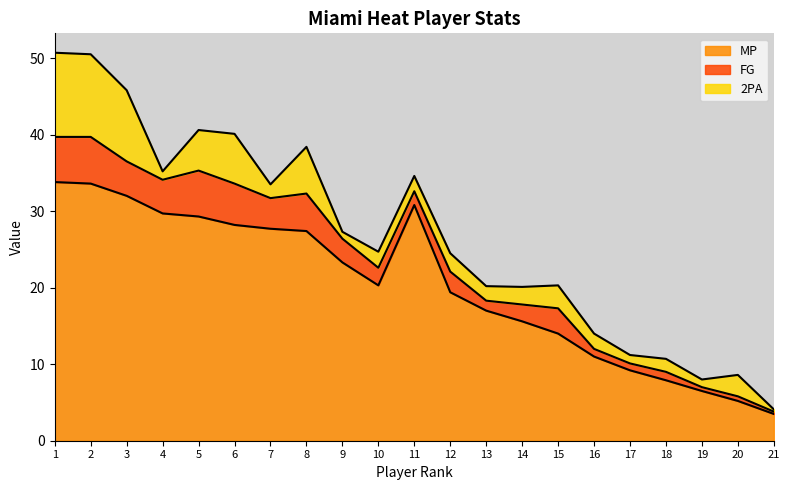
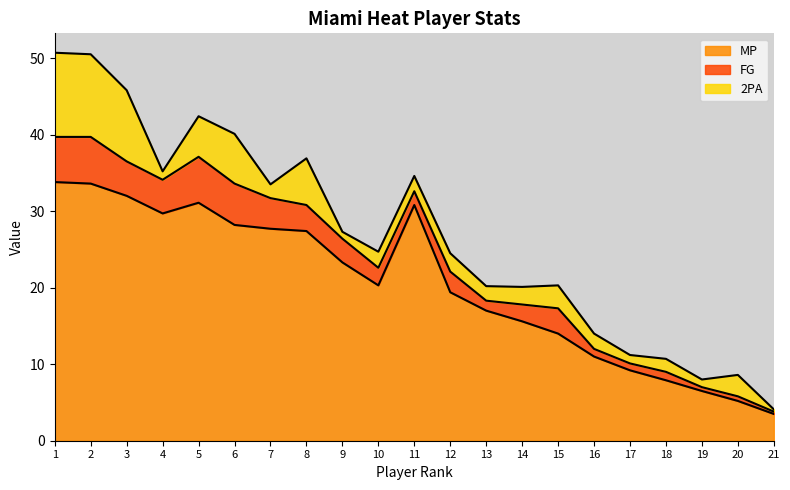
  {
    "MP": {
      "1": 34,
      "2": 34,
      "3": 32,
      "4": 30,
-     "5": 29,
+     "5": 31,
      "6": 28,
      "7": 28,
      "8": 27,
      "9": 23,
      "10": 20,
      "11": 31,
      "12": 19,
      "13": 17,
      "14": 16,
      "15": 14,
      "16": 11,
      "17": 9,
      "18": 8,
      "19": 7,
      "20": 5
    },
    "FG": {
      "1": 6,
      "2": 6,
      "3": 5,
      "4": 4,
      "5": 6,
      "6": 5,
      "7": 4,
-     "8": 5,
+     "8": 3,
      "9": 3,
      "10": 2,
      "11": 2,
      "12": 3,
      "13": 1,
      "14": 2,
      "15": 3,
      "16": 1,
      "17": 1,
      "18": 1,
      "19": 1,
      "20": 1
    },
    "2PA": {
      "1": 11,
      "2": 11,
      "3": 9,
      "4": 1,
      "5": 5,
      "6": 7,
      "7": 2,
      "8": 6,
      "9": 1,
      "10": 2,
      "11": 2,
      "12": 2,
      "13": 2,
      "14": 2,
      "15": 3,
      "16": 2,
      "17": 1,
      "18": 2,
      "19": 1,
      "20": 3
    }
  }
